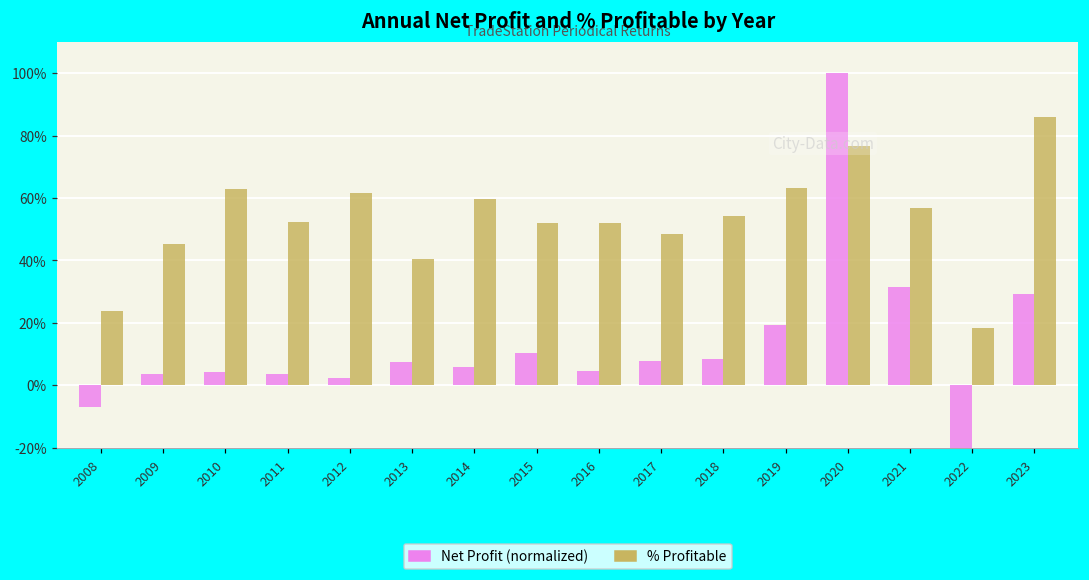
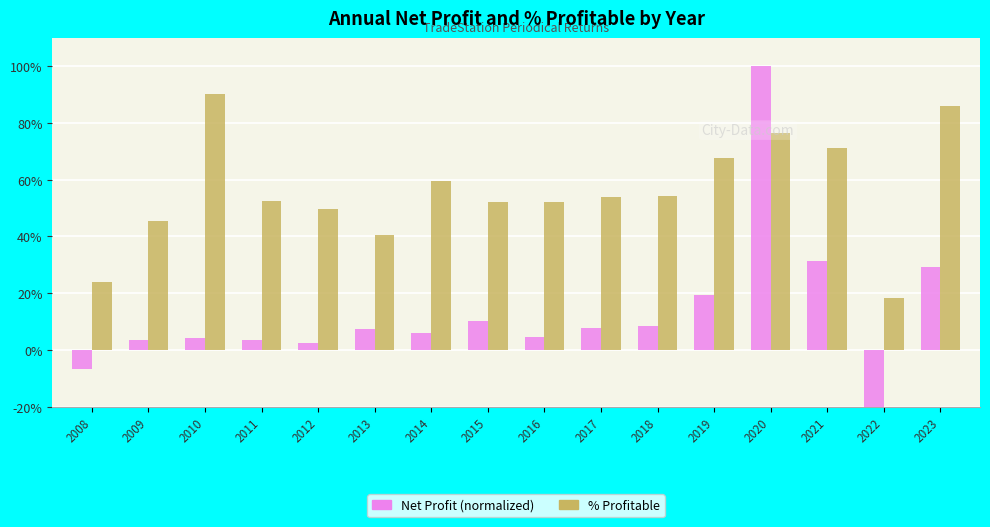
  {
    "% Profitable": {
      "2008": "24%",
      "2009": "45%",
-     "2010": "63%",
+     "2010": "90%",
      "2011": "52%",
-     "2012": "62%",
+     "2012": "50%",
      "2013": "40%",
      "2014": "60%",
      "2015": "52%",
      "2016": "52%",
-     "2017": "48%",
+     "2017": "54%",
      "2018": "54%",
-     "2019": "63%",
-     "2021": "57%",
+     "2019": "68%",
+     "2021": "71%",
      "2022": "18%",
      "2023": "86%"
    }
  }
